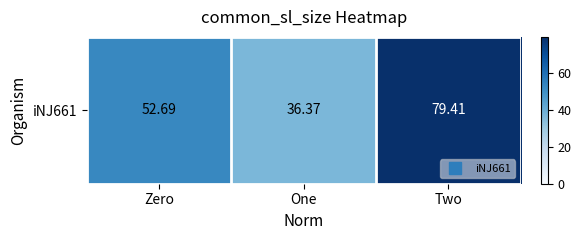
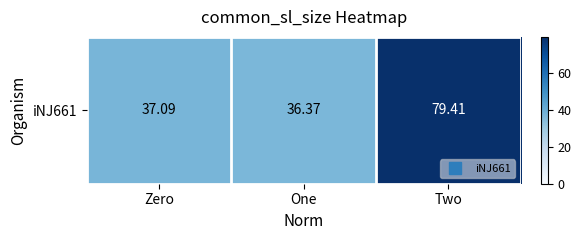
  {
    "iNJ661": {
-     "Zero": 52.69,
+     "Zero": 37.09,
      "One": 36.37,
      "Two": 79.41
    }
  }
